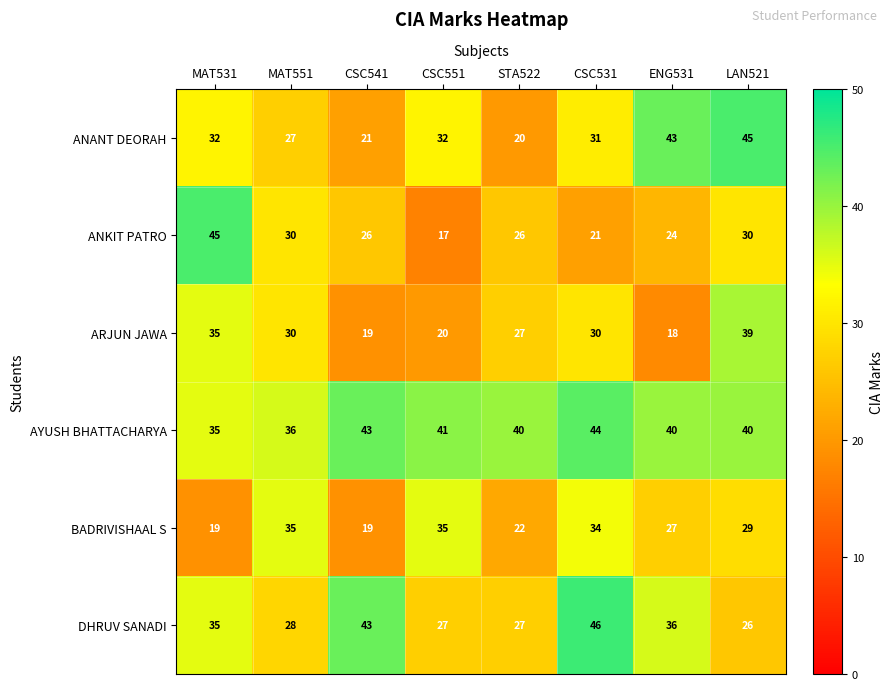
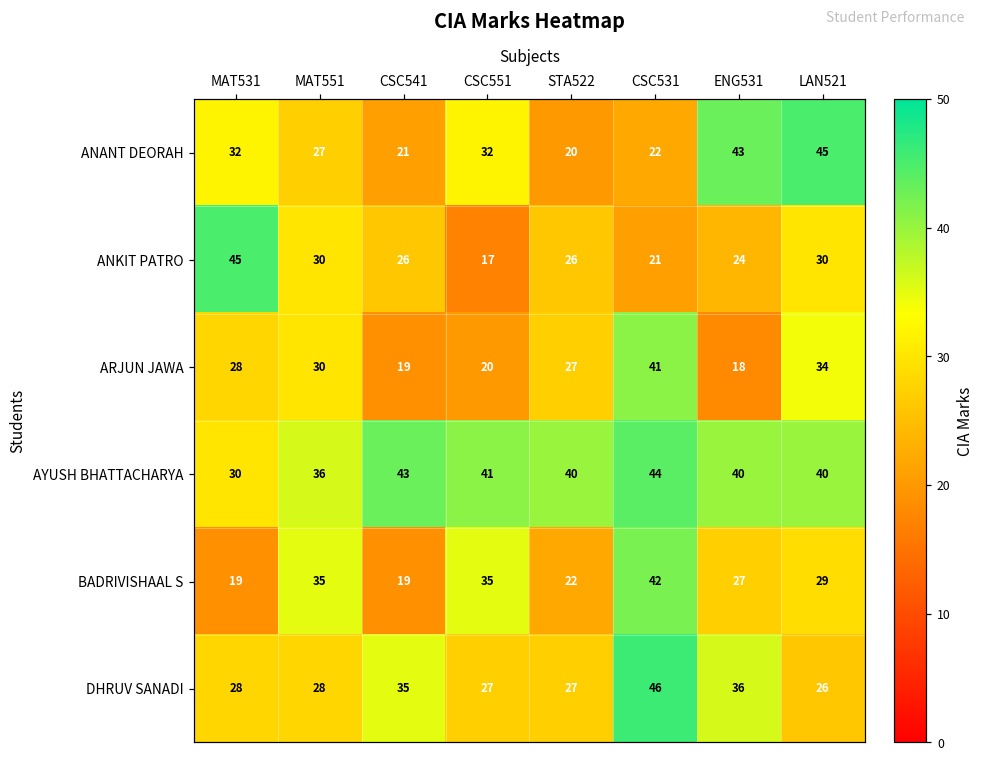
  {
    "ANANT DEORAH": {
      "MAT531": 32,
      "MAT551": 27,
      "CSC541": 21,
      "CSC551": 32,
      "STA522": 20,
-     "CSC531": 31,
+     "CSC531": 22,
      "ENG531": 43,
      "LAN521": 45
    },
    "ANKIT PATRO": {
      "MAT531": 45,
      "MAT551": 30,
      "CSC541": 26,
      "CSC551": 17,
      "STA522": 26,
      "CSC531": 21,
      "ENG531": 24,
      "LAN521": 30
    },
    "ARJUN JAWA": {
-     "MAT531": 35,
+     "MAT531": 28,
      "MAT551": 30,
      "CSC541": 19,
      "CSC551": 20,
      "STA522": 27,
-     "CSC531": 30,
+     "CSC531": 41,
      "ENG531": 18,
-     "LAN521": 39
+     "LAN521": 34
    },
    "AYUSH BHATTACHARYA": {
-     "MAT531": 35,
+     "MAT531": 30,
      "MAT551": 36,
      "CSC541": 43,
      "CSC551": 41,
      "STA522": 40,
      "CSC531": 44,
      "ENG531": 40,
      "LAN521": 40
    },
    "BADRIVISHAAL S": {
      "MAT531": 19,
      "MAT551": 35,
      "CSC541": 19,
      "CSC551": 35,
      "STA522": 22,
-     "CSC531": 34,
+     "CSC531": 42,
      "ENG531": 27,
      "LAN521": 29
    },
    "DHRUV SANADI": {
-     "MAT531": 35,
+     "MAT531": 28,
      "MAT551": 28,
-     "CSC541": 43,
+     "CSC541": 35,
      "CSC551": 27,
      "STA522": 27,
      "CSC531": 46,
      "ENG531": 36,
      "LAN521": 26
    }
  }
